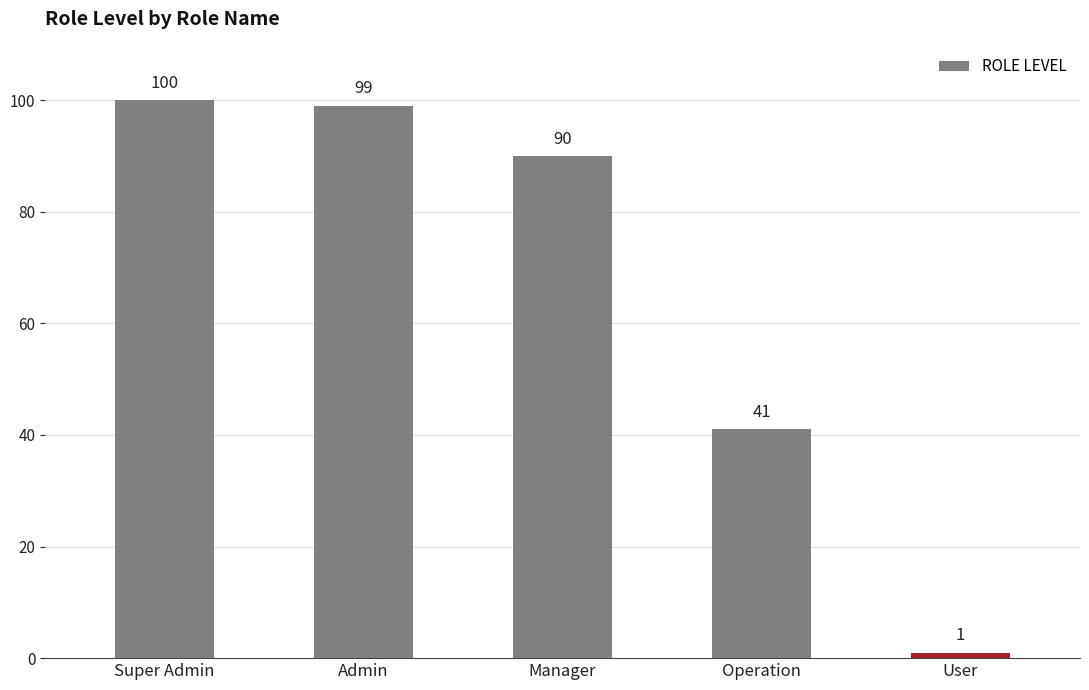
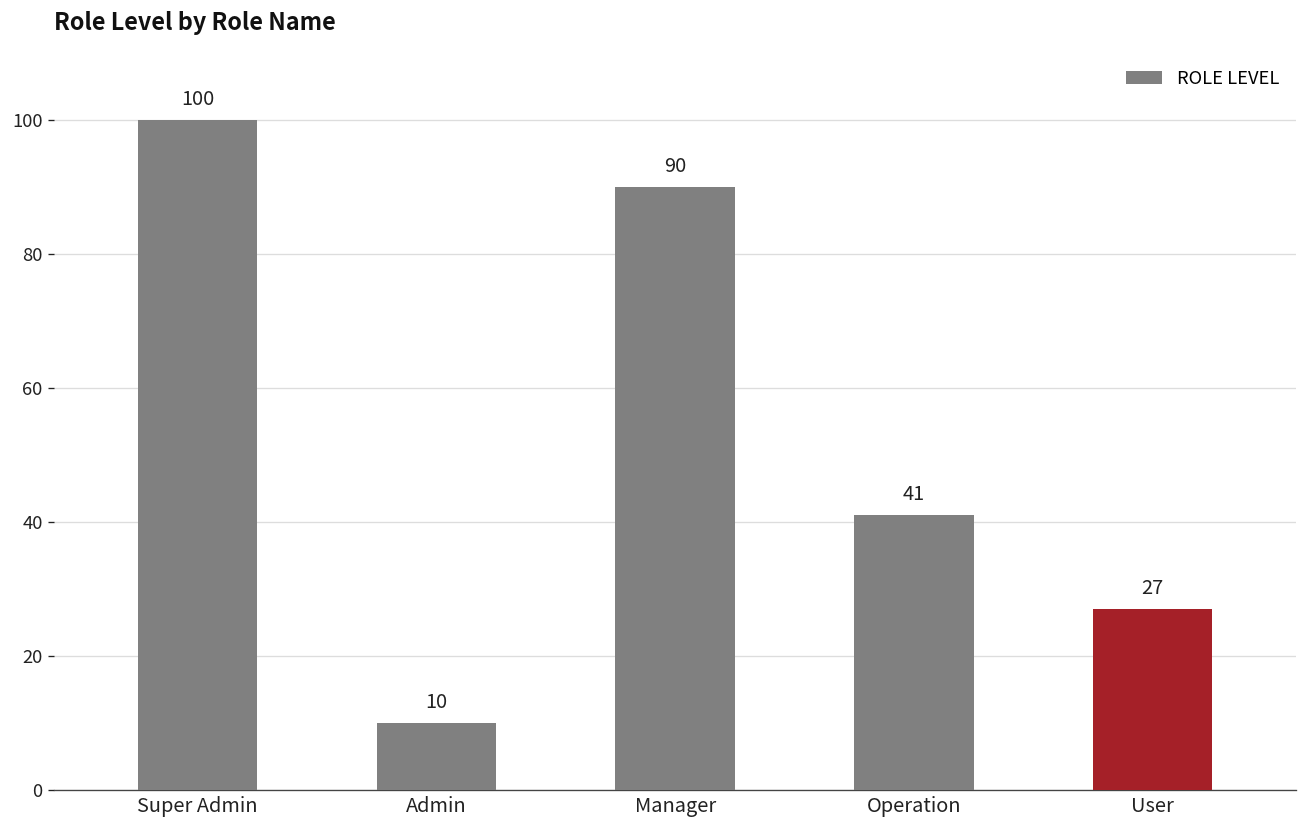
  {
    "Super Admin": 100,
-   "Admin": 99,
+   "Admin": 10,
    "Manager": 90,
    "Operation": 41,
-   "User": 1
+   "User": 27
  }
